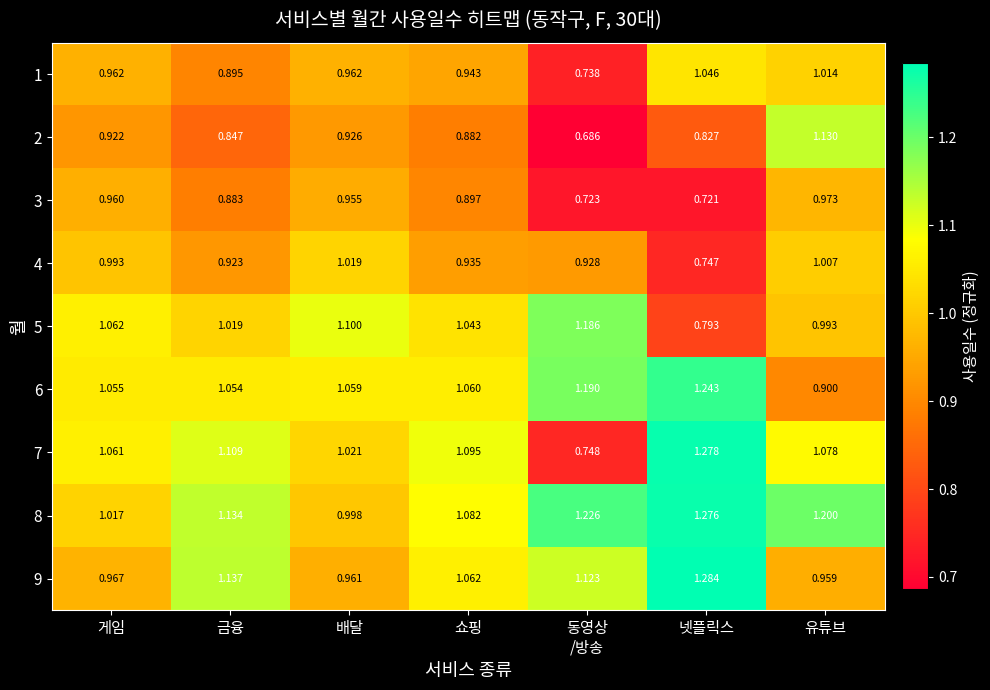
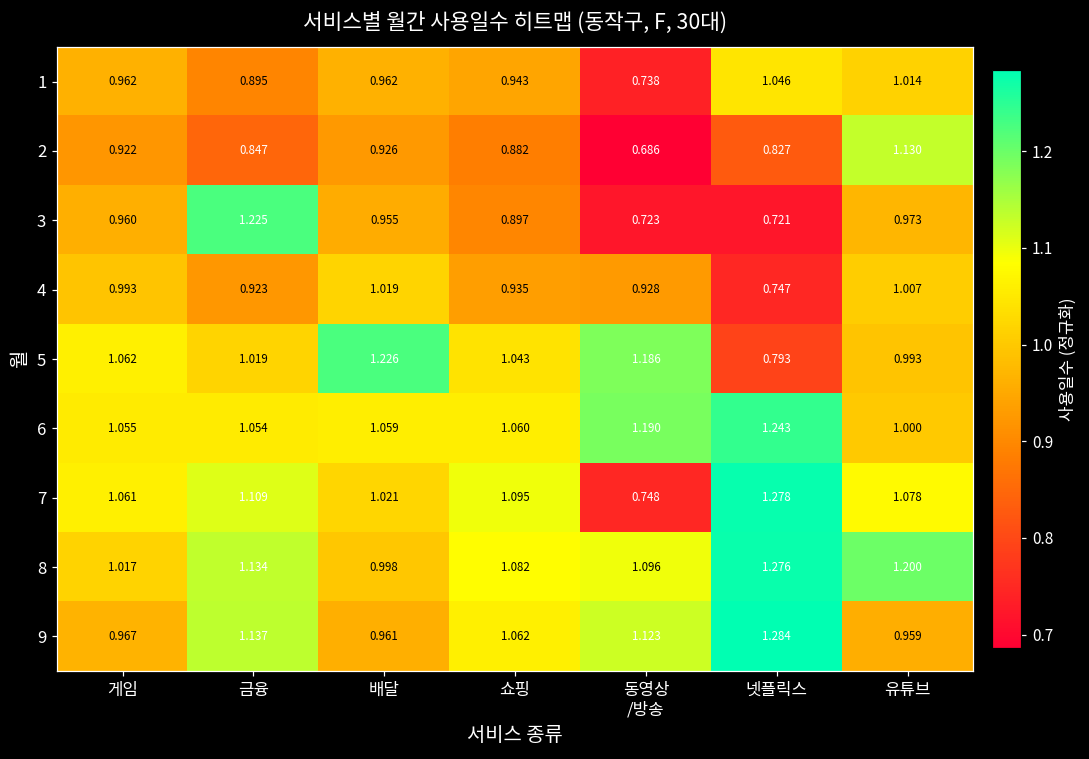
  {
    "1": {
      "게임": 0.962,
      "금융": 0.895,
      "배달": 0.962,
      "쇼핑": 0.943,
      "동영상 /방송": 0.738,
      "넷플릭스": 1.046,
      "유튜브": 1.014
    },
    "2": {
      "게임": 0.922,
      "금융": 0.847,
      "배달": 0.926,
      "쇼핑": 0.882,
      "동영상 /방송": 0.686,
      "넷플릭스": 0.827,
      "유튜브": 1.130
    },
    "3": {
      "게임": 0.960,
-     "금융": 0.883,
+     "금융": 1.225,
      "배달": 0.955,
      "쇼핑": 0.897,
      "동영상 /방송": 0.723,
      "넷플릭스": 0.721,
      "유튜브": 0.973
    },
    "4": {
      "게임": 0.993,
      "금융": 0.923,
      "배달": 1.019,
      "쇼핑": 0.935,
      "동영상 /방송": 0.928,
      "넷플릭스": 0.747,
      "유튜브": 1.007
    },
    "5": {
      "게임": 1.062,
      "금융": 1.019,
-     "배달": 1.100,
+     "배달": 1.226,
      "쇼핑": 1.043,
      "동영상 /방송": 1.186,
      "넷플릭스": 0.793,
      "유튜브": 0.993
    },
    "6": {
      "게임": 1.055,
      "금융": 1.054,
      "배달": 1.059,
      "쇼핑": 1.060,
      "동영상 /방송": 1.190,
      "넷플릭스": 1.243,
-     "유튜브": 0.900
+     "유튜브": 1.000
    },
    "7": {
      "게임": 1.061,
      "금융": 1.109,
      "배달": 1.021,
      "쇼핑": 1.095,
      "동영상 /방송": 0.748,
      "넷플릭스": 1.278,
      "유튜브": 1.078
    },
    "8": {
      "게임": 1.017,
      "금융": 1.134,
      "배달": 0.998,
      "쇼핑": 1.082,
-     "동영상 /방송": 1.226,
+     "동영상 /방송": 1.096,
      "넷플릭스": 1.276,
      "유튜브": 1.200
    },
    "9": {
      "게임": 0.967,
      "금융": 1.137,
      "배달": 0.961,
      "쇼핑": 1.062,
      "동영상 /방송": 1.123,
      "넷플릭스": 1.284,
      "유튜브": 0.959
    }
  }
